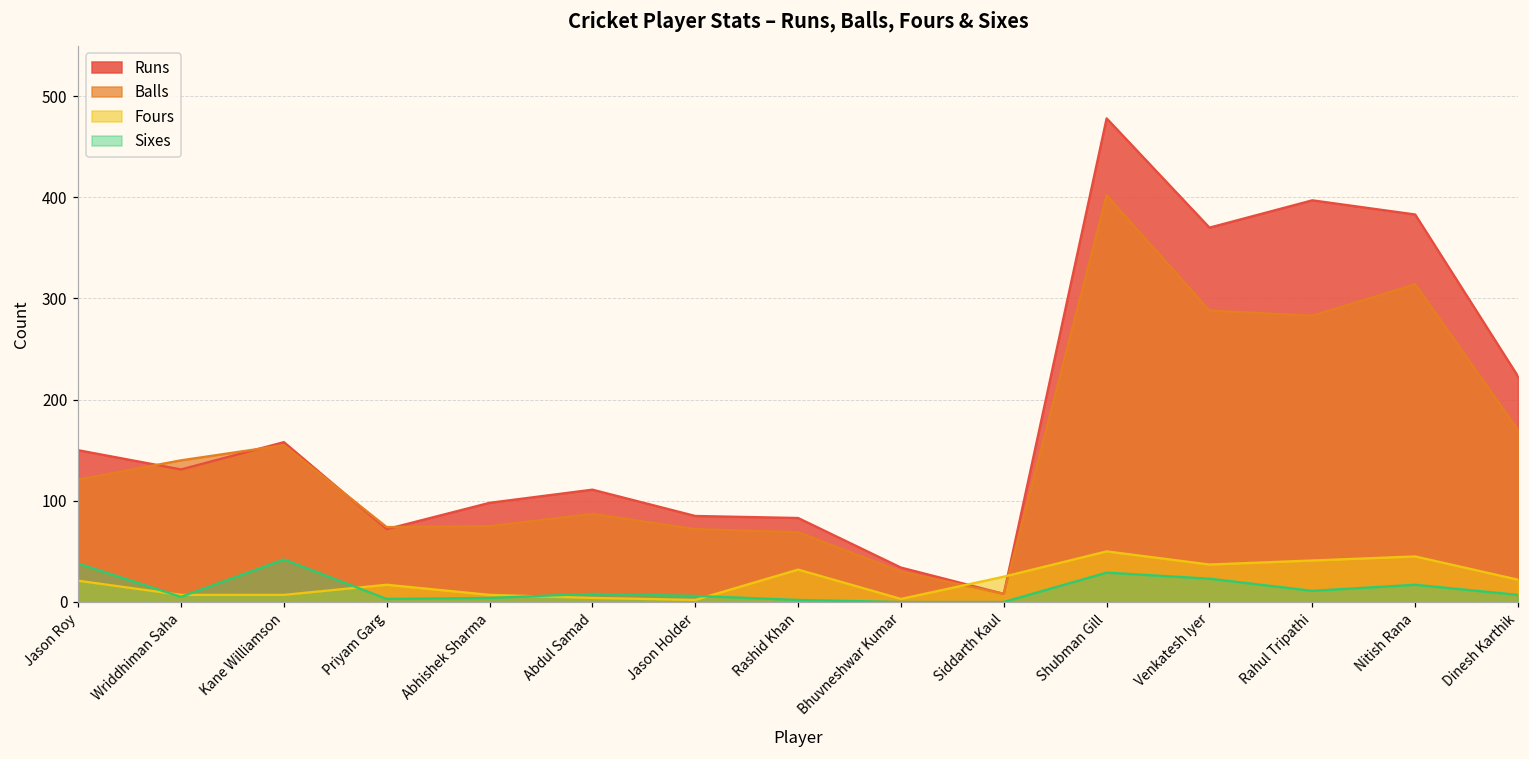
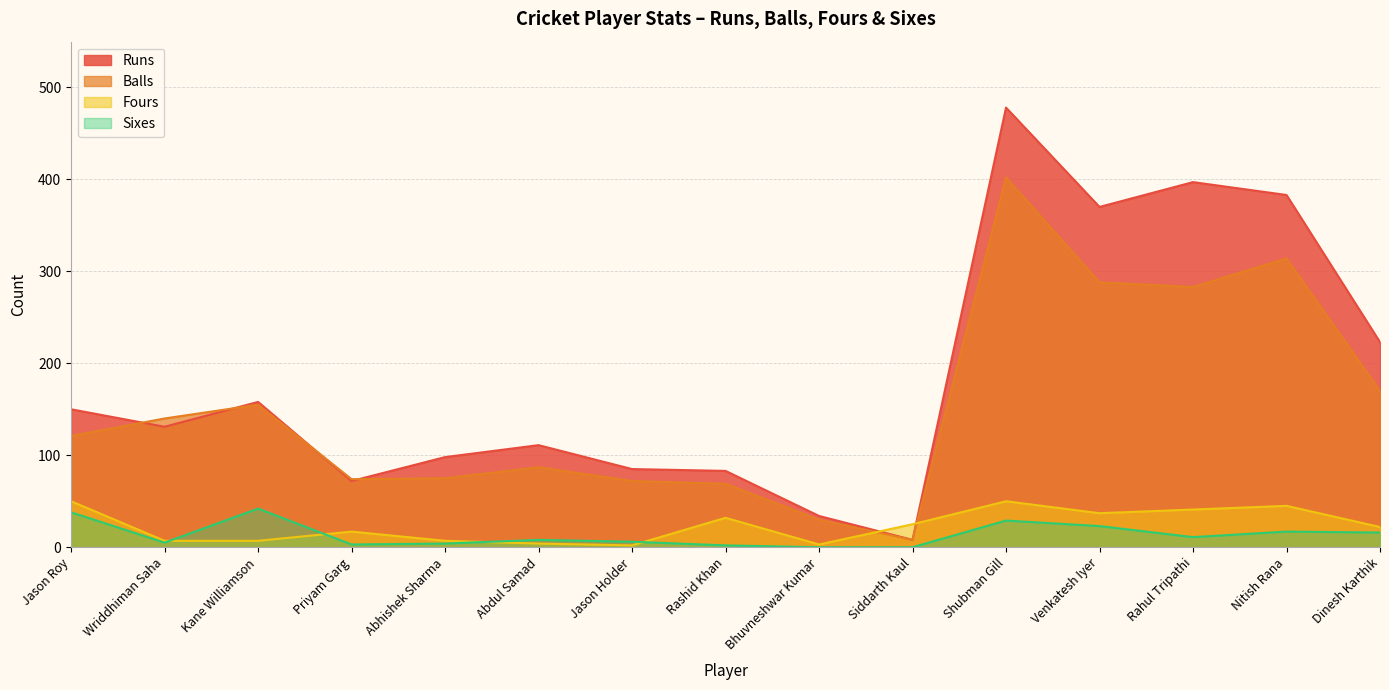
  {
    "Fours": {
-     "Jason Roy": 20,
+     "Jason Roy": 50,
      "Kane Williamson": 10,
      "Priyam Garg": 20,
      "Abhishek Sharma": 10,
      "Abdul Samad": 0,
      "Jason Holder": 0,
      "Rashid Khan": 30,
      "Bhuvneshwar Kumar": 0,
      "Siddarth Kaul": 30,
      "Shubman Gill": 50,
      "Venkatesh Iyer": 40,
      "Rahul Tripathi": 40,
      "Nitish Rana": 50,
      "Dinesh Karthik": 20
    },
    "Sixes": {
      "Jason Roy": 40,
      "Kane Williamson": 40,
      "Priyam Garg": 0,
      "Abhishek Sharma": 0,
      "Abdul Samad": 10,
      "Jason Holder": 10,
      "Rashid Khan": 0,
      "Bhuvneshwar Kumar": 0,
      "Siddarth Kaul": 0,
      "Shubman Gill": 30,
      "Venkatesh Iyer": 20,
      "Rahul Tripathi": 10,
      "Nitish Rana": 20,
-     "Dinesh Karthik": 10
+     "Dinesh Karthik": 20
    }
  }
